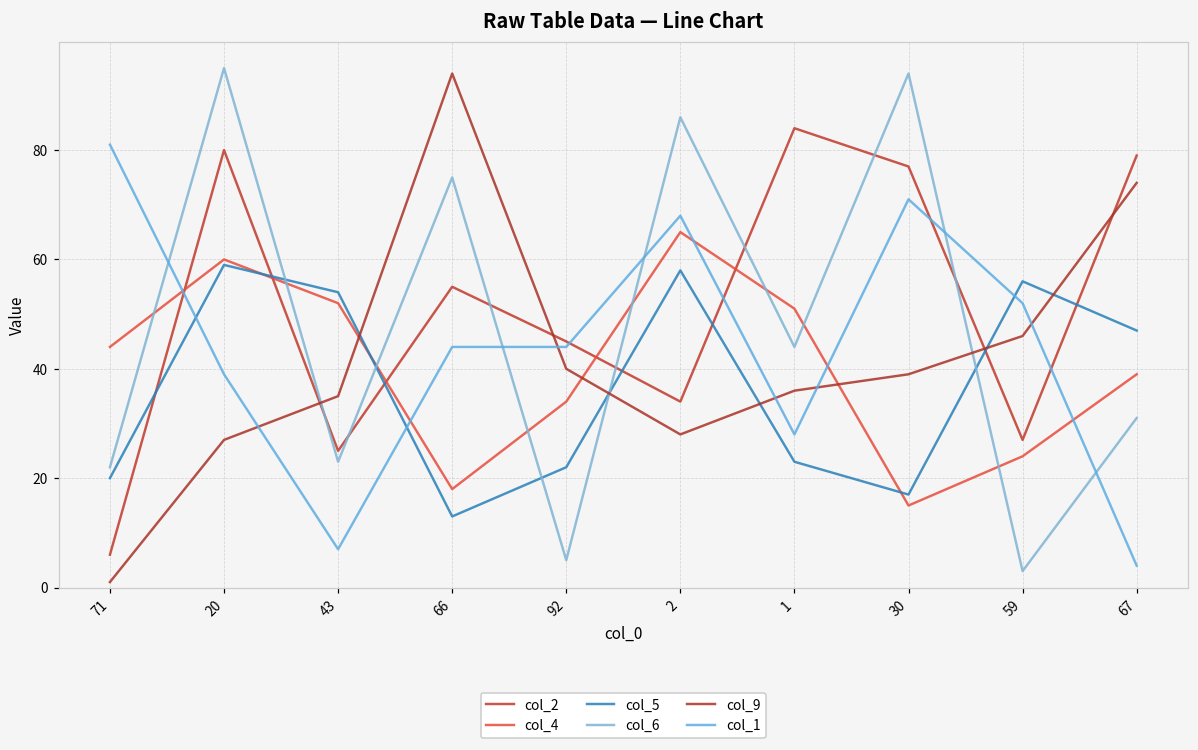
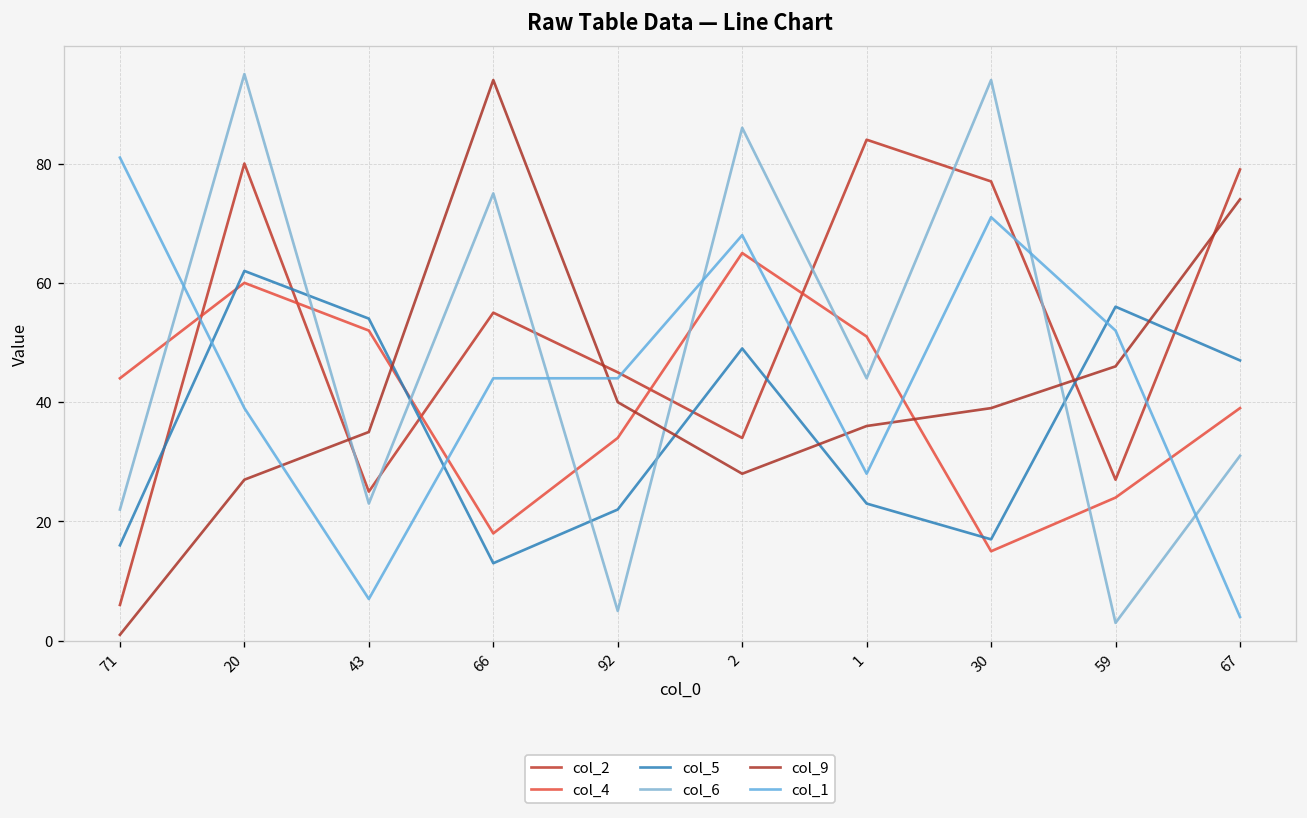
  {
    "col_5": {
-     "71": 20,
-     "20": 59,
+     "71": 16,
+     "20": 62,
      "43": 54,
      "66": 13,
      "92": 22,
-     "2": 58,
+     "2": 49,
      "1": 23,
      "30": 17,
      "59": 56,
      "67": 47
    }
  }
